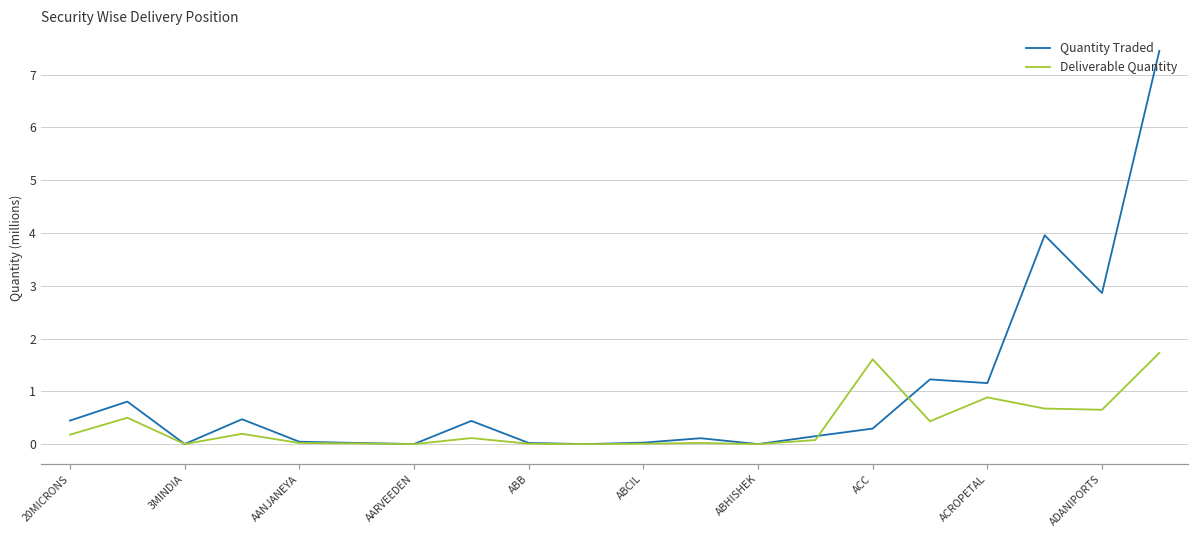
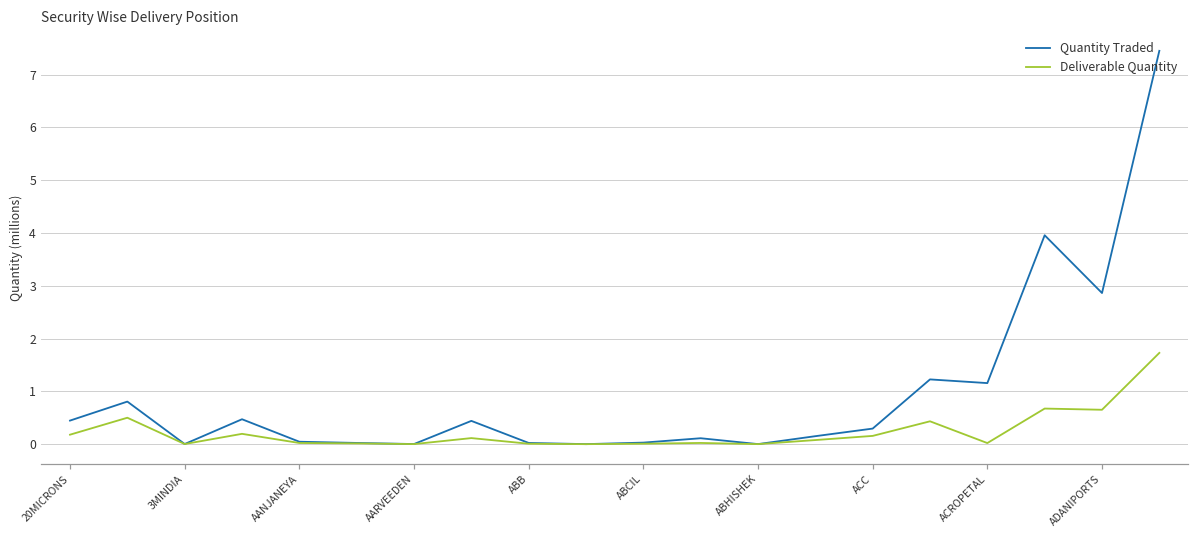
  {
    "Quantity Traded": {
      "20MICRONS": 0.4,
      "ACC": 0.3,
      "ACROPETAL": 1.2,
      "ADANIPORTS": 2.9
    },
    "Deliverable Quantity": {
      "20MICRONS": 0.2,
-     "ACC": 1.6,
-     "ACROPETAL": 0.9,
+     "ACC": 0.2,
+     "ACROPETAL": 0.0,
      "ADANIPORTS": 0.7
    }
  }
